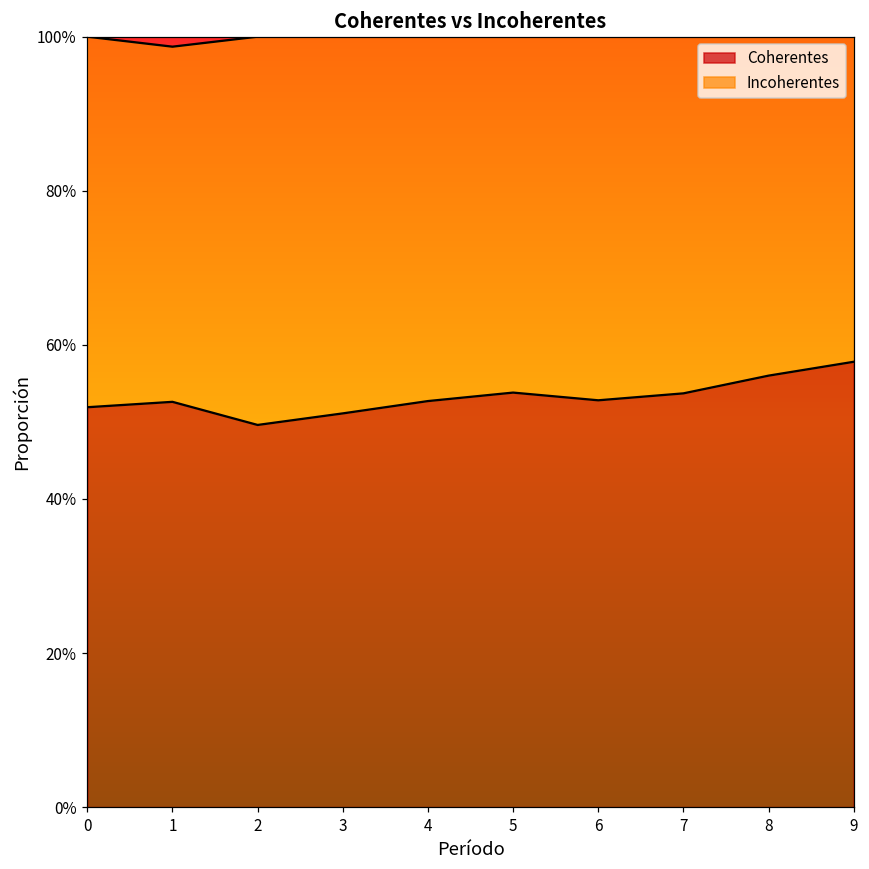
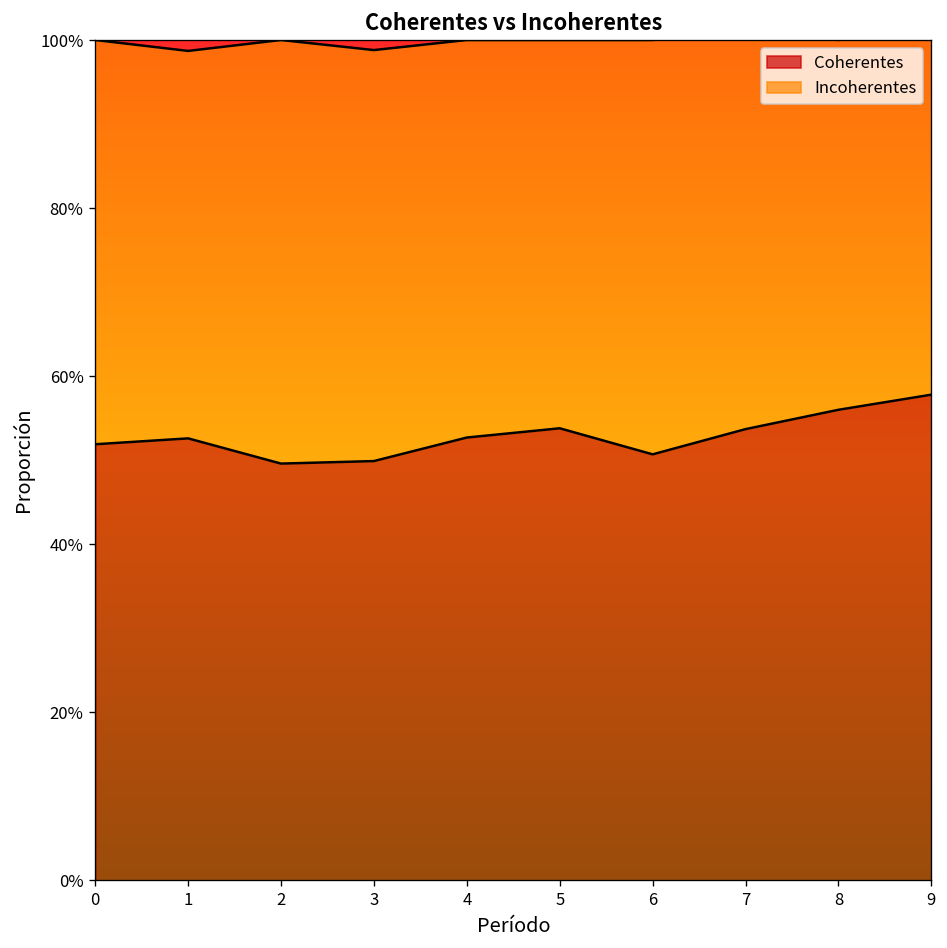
  {
    "Coherentes": {
      "0": "52%",
      "1": "53%",
      "2": "50%",
-     "3": "51%",
+     "3": "50%",
      "4": "53%",
      "5": "54%",
-     "6": "53%",
+     "6": "51%",
      "7": "54%",
      "8": "56%",
      "9": "58%"
    },
    "Incoherentes": {
      "0": "48%",
      "1": "46%",
      "2": "50%",
      "3": "49%",
      "4": "47%",
      "5": "46%",
      "8": "44%"
    }
  }
